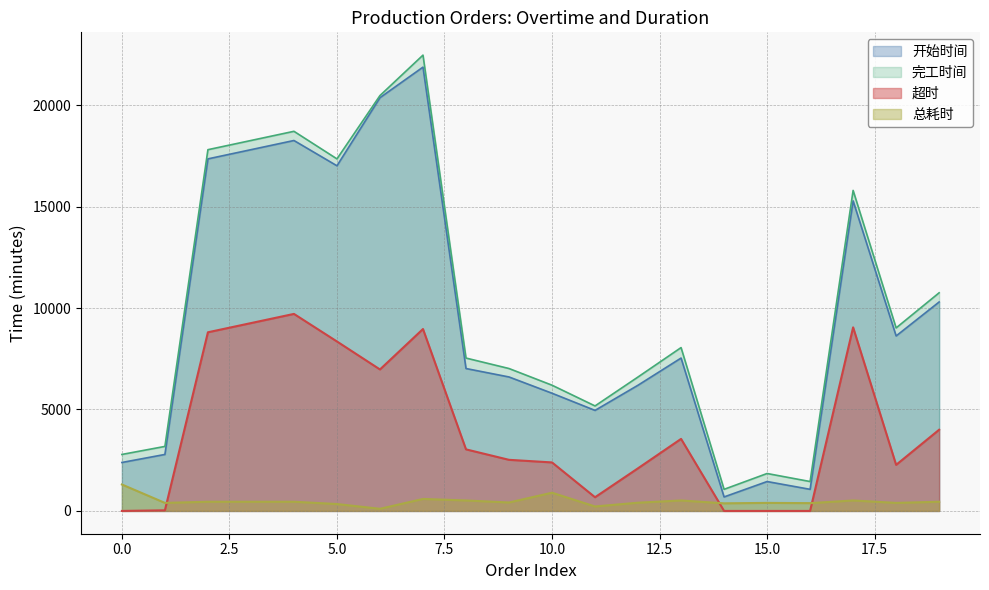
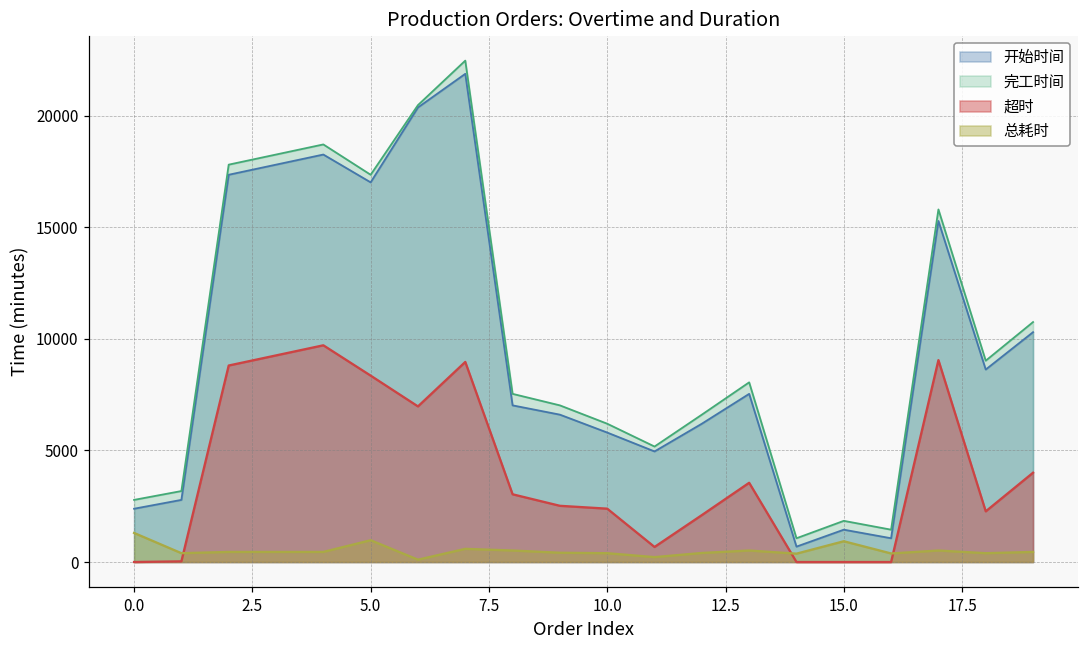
  {
    "超时": {
      "0.0": 0,
      "5.0": 8400,
      "10.0": 2400,
      "15.0": 0
    },
    "总耗时": {
      "0.0": 1300,
-     "5.0": 300,
-     "10.0": 900,
-     "15.0": 400
+     "5.0": 1000,
+     "10.0": 400,
+     "15.0": 900
    }
  }
